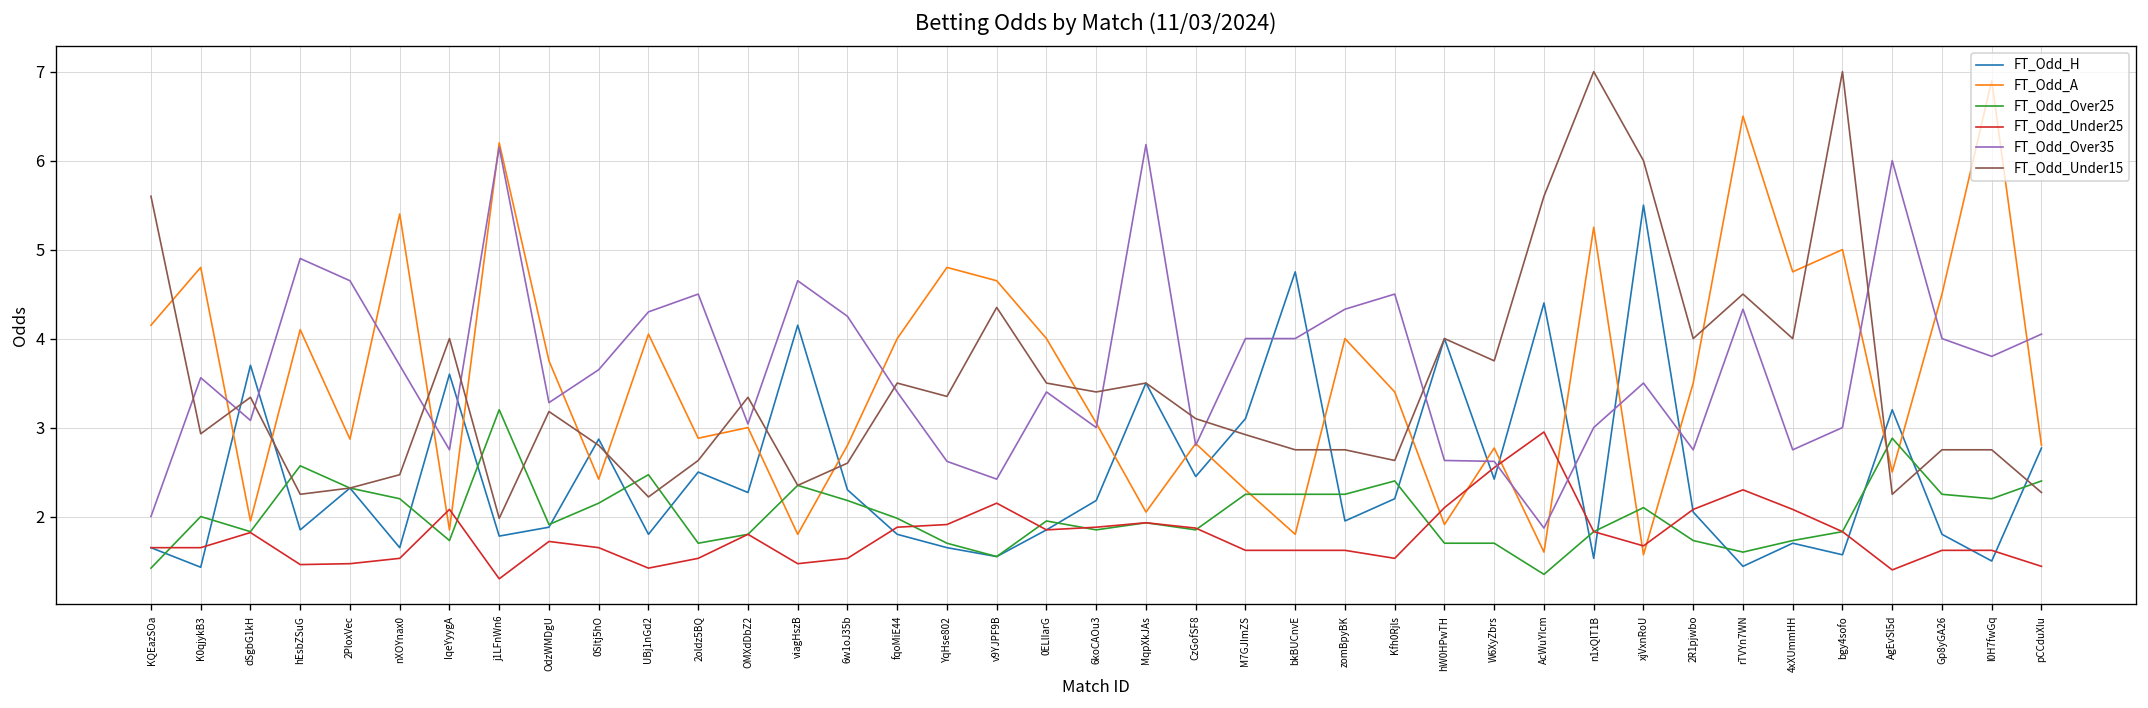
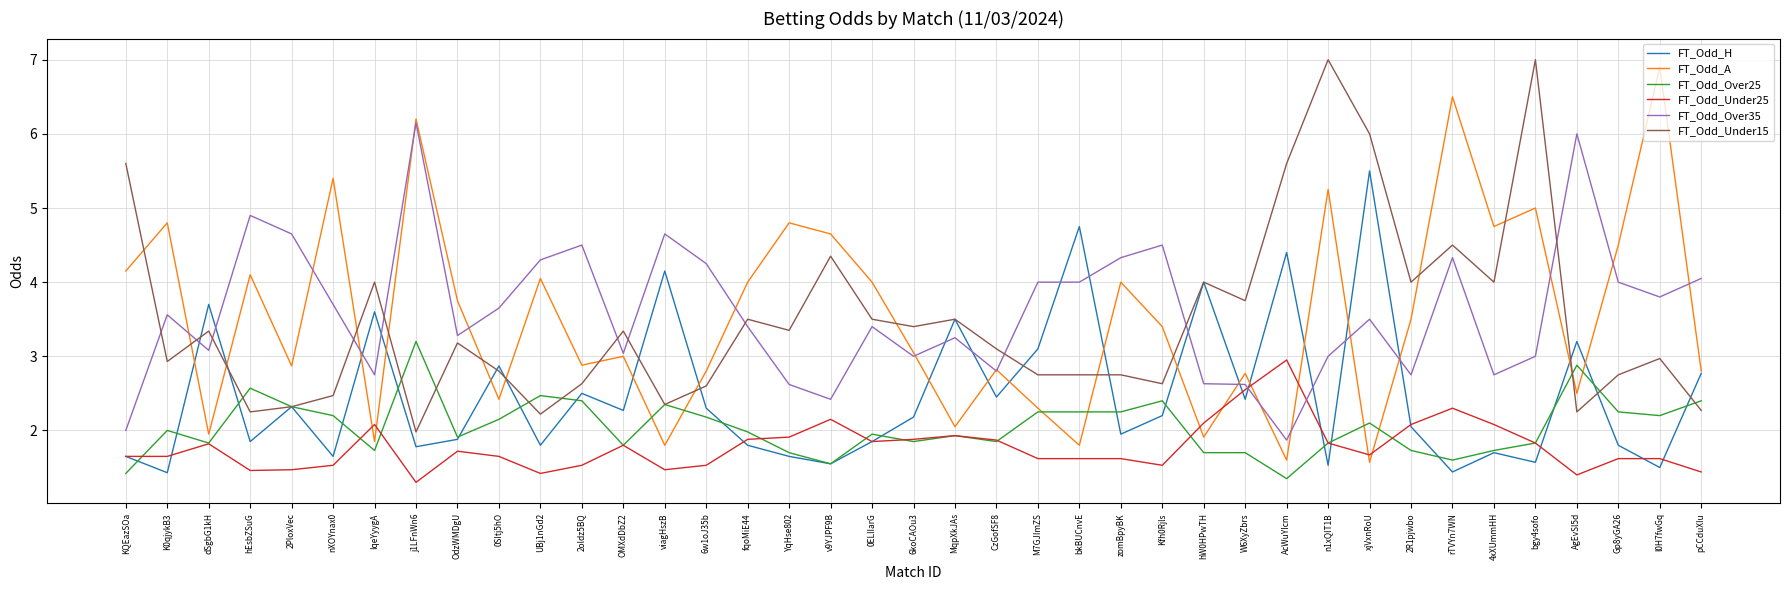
  {
    "FT_Odd_H": {
      "K0qjykB3": 1.4,
      "dSgbG1kH": 3.7,
      "hEsbZSuG": 1.9,
      "nXOYnax0": 1.7,
      "IqeYyygA": 3.6,
      "j1LFnWn6": 1.8,
      "0SItj5hO": 2.9,
      "UBj1nGd2": 1.8,
      "2oldz5BQ": 2.5,
      "OMXdDbZ2": 2.3,
      "viagHszB": 4.2,
      "6w1oJ35b": 2.3,
      "fqoMiE44": 1.8,
      "YqHse802": 1.7,
      "6koCAOu3": 2.2,
      "CzGofSF8": 2.5,
      "M7GJImZS": 3.1,
      "bkBUCnvE": 4.8,
      "zomBpyBK": 2.0,
      "Kfh0Rjls": 2.2,
      "W6XyZbrs": 2.4,
      "AcWuYIcm": 4.4,
      "n1xQlT1B": 1.5,
      "xjVxnRoU": 5.5,
      "rTVYn7WN": 1.4,
      "bgy4sofo": 1.6,
      "AgEvSl5d": 3.2,
      "Gp8yGA26": 1.8,
      "l0H7fwGq": 1.5
    },
    "FT_Odd_A": {
      "KQEazSOa": 4.2,
      "K0qjykB3": 4.8,
      "dSgbG1kH": 2.0,
      "hEsbZSuG": 4.1,
      "2PloxVec": 2.9,
      "nXOYnax0": 5.4,
      "IqeYyygA": 1.9,
      "j1LFnWn6": 6.2,
      "OdzWMDgU": 3.8,
      "0SItj5hO": 2.4,
      "UBj1nGd2": 4.1,
      "2oldz5BQ": 2.9,
      "OMXdDbZ2": 3.0,
      "viagHszB": 1.8,
      "6w1oJ35b": 2.8,
      "fqoMiE44": 4.0,
      "YqHse802": 4.8,
      "v9YJPF9B": 4.7,
      "0ELlIarG": 4.0,
      "6koCAOu3": 3.1,
      "MqpXkJAs": 2.1,
      "M7GJImZS": 2.3,
      "bkBUCnvE": 1.8,
      "zomBpyBK": 4.0,
      "Kfh0Rjls": 3.4,
      "hW0HPwTH": 1.9,
      "W6XyZbrs": 2.8,
      "AcWuYIcm": 1.6,
      "n1xQlT1B": 5.3,
      "xjVxnRoU": 1.6,
      "2R1pjwbo": 3.5,
      "rTVYn7WN": 6.5,
      "4xXUmmHH": 4.8,
      "bgy4sofo": 5.0,
      "AgEvSl5d": 2.5,
      "Gp8yGA26": 4.5
    },
    "FT_Odd_Over25": {
      "KQEazSOa": 1.4,
      "K0qjykB3": 2.0,
      "hEsbZSuG": 2.6,
      "nXOYnax0": 2.2,
      "IqeYyygA": 1.7,
      "j1LFnWn6": 3.2,
      "0SItj5hO": 2.2,
      "UBj1nGd2": 2.5,
-     "2oldz5BQ": 1.7,
+     "2oldz5BQ": 2.4,
      "6w1oJ35b": 2.2,
      "fqoMiE44": 2.0,
      "YqHse802": 1.7,
      "0ELlIarG": 2.0,
      "M7GJImZS": 2.3,
      "bkBUCnvE": 2.3,
      "zomBpyBK": 2.3,
      "Kfh0Rjls": 2.4,
      "hW0HPwTH": 1.7,
      "W6XyZbrs": 1.7,
      "AcWuYIcm": 1.4,
      "xjVxnRoU": 2.1,
      "2R1pjwbo": 1.7,
      "rTVYn7WN": 1.6,
      "AgEvSl5d": 2.9,
      "Gp8yGA26": 2.3,
      "l0H7fwGq": 2.2,
      "pCCduXIu": 2.4
    },
    "FT_Odd_Under25": {
      "K0qjykB3": 1.7,
      "hEsbZSuG": 1.5,
      "2PloxVec": 1.5,
      "nXOYnax0": 1.5,
      "IqeYyygA": 2.1,
      "j1LFnWn6": 1.3,
      "OdzWMDgU": 1.7,
      "0SItj5hO": 1.7,
      "UBj1nGd2": 1.4,
      "2oldz5BQ": 1.5,
      "viagHszB": 1.5,
      "6w1oJ35b": 1.5,
      "fqoMiE44": 1.9,
      "YqHse802": 1.9,
      "v9YJPF9B": 2.2,
      "M7GJImZS": 1.6,
      "bkBUCnvE": 1.6,
      "zomBpyBK": 1.6,
      "Kfh0Rjls": 1.5,
      "hW0HPwTH": 2.1,
      "W6XyZbrs": 2.6,
      "AcWuYIcm": 3.0,
      "xjVxnRoU": 1.7,
      "rTVYn7WN": 2.3,
      "4xXUmmHH": 2.1,
      "AgEvSl5d": 1.4,
      "Gp8yGA26": 1.6,
      "l0H7fwGq": 1.6,
      "pCCduXIu": 1.4
    },
    "FT_Odd_Over35": {
      "KQEazSOa": 2.0,
      "K0qjykB3": 3.6,
      "dSgbG1kH": 3.1,
      "hEsbZSuG": 4.9,
      "2PloxVec": 4.7,
      "nXOYnax0": 3.7,
      "IqeYyygA": 2.8,
      "j1LFnWn6": 6.2,
      "OdzWMDgU": 3.3,
      "0SItj5hO": 3.7,
      "UBj1nGd2": 4.3,
      "2oldz5BQ": 4.5,
      "OMXdDbZ2": 3.0,
      "viagHszB": 4.7,
      "6w1oJ35b": 4.3,
      "fqoMiE44": 3.4,
      "YqHse802": 2.6,
      "v9YJPF9B": 2.4,
      "0ELlIarG": 3.4,
      "6koCAOu3": 3.0,
-     "MqpXkJAs": 6.2,
+     "MqpXkJAs": 3.3,
      "M7GJImZS": 4.0,
      "bkBUCnvE": 4.0,
      "zomBpyBK": 4.3,
      "Kfh0Rjls": 4.5,
      "hW0HPwTH": 2.6,
      "W6XyZbrs": 2.6,
      "AcWuYIcm": 1.9,
      "n1xQlT1B": 3.0,
      "xjVxnRoU": 3.5,
      "2R1pjwbo": 2.8,
      "rTVYn7WN": 4.3,
      "4xXUmmHH": 2.8,
      "bgy4sofo": 3.0,
      "AgEvSl5d": 6.0,
      "Gp8yGA26": 4.0,
      "l0H7fwGq": 3.8,
      "pCCduXIu": 4.1
    },
    "FT_Odd_Under15": {
      "KQEazSOa": 5.6,
      "K0qjykB3": 2.9,
      "dSgbG1kH": 3.3,
      "hEsbZSuG": 2.3,
      "nXOYnax0": 2.5,
      "IqeYyygA": 4.0,
      "j1LFnWn6": 2.0,
      "OdzWMDgU": 3.2,
      "0SItj5hO": 2.8,
      "UBj1nGd2": 2.2,
      "2oldz5BQ": 2.6,
      "OMXdDbZ2": 3.3,
      "6w1oJ35b": 2.6,
      "fqoMiE44": 3.5,
      "YqHse802": 3.4,
      "v9YJPF9B": 4.4,
      "0ELlIarG": 3.5,
      "6koCAOu3": 3.4,
      "CzGofSF8": 3.1,
-     "M7GJImZS": 2.9,
+     "M7GJImZS": 2.8,
      "bkBUCnvE": 2.8,
      "zomBpyBK": 2.8,
      "Kfh0Rjls": 2.6,
      "W6XyZbrs": 3.8,
      "AcWuYIcm": 5.6,
      "n1xQlT1B": 7.0,
      "xjVxnRoU": 6.0,
      "2R1pjwbo": 4.0,
      "rTVYn7WN": 4.5,
      "4xXUmmHH": 4.0,
      "bgy4sofo": 7.0,
      "AgEvSl5d": 2.3,
      "Gp8yGA26": 2.8,
-     "l0H7fwGq": 2.8,
+     "l0H7fwGq": 3.0,
      "pCCduXIu": 2.3
    }
  }
